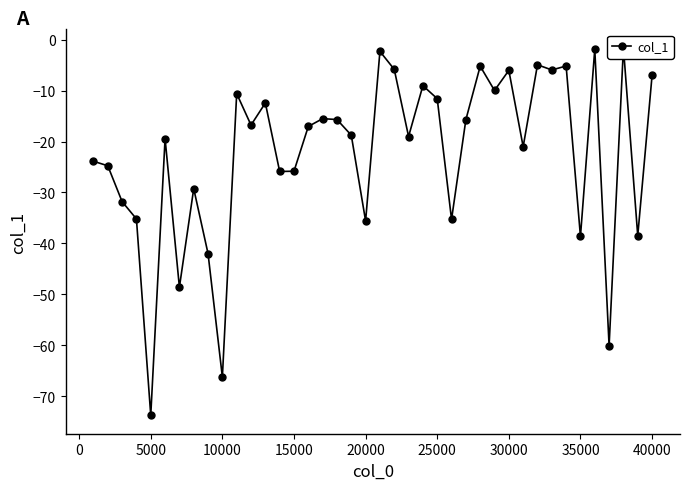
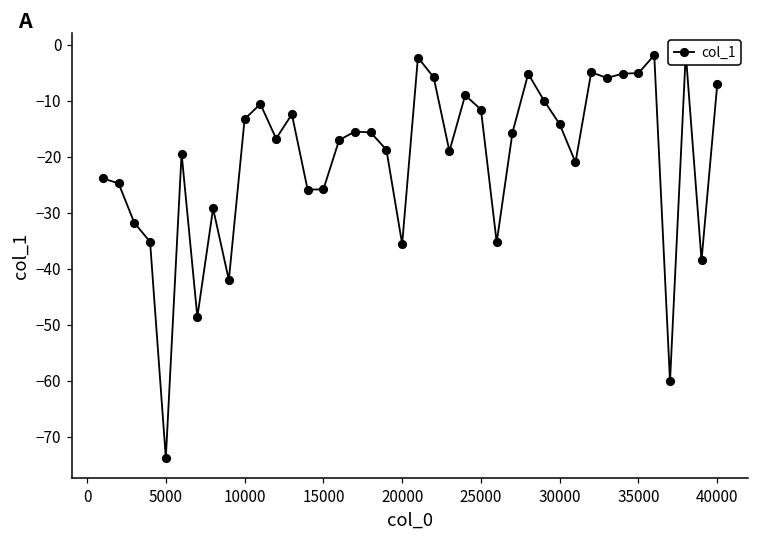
  {
    "5000": -74,
-   "10000": -66,
+   "10000": -13,
    "15000": -26,
    "20000": -36,
    "25000": -12,
-   "30000": -6,
-   "35000": -39,
+   "30000": -14,
+   "35000": -5,
    "40000": -7
  }
